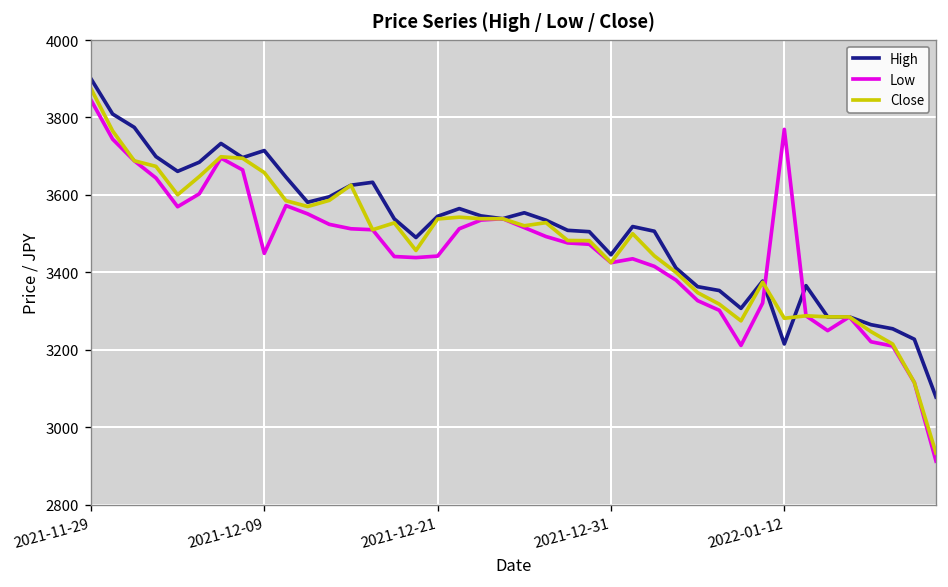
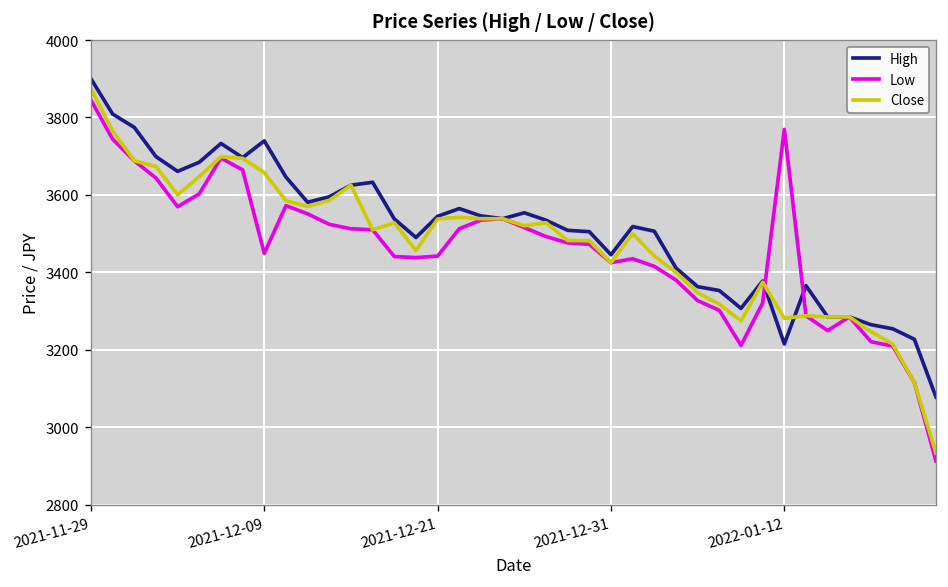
  {
    "High": {
      "2021-11-29": 3900,
-     "2021-12-09": 3710,
+     "2021-12-09": 3740,
      "2021-12-31": 3450,
      "2022-01-12": 3220
    },
    "Low": {
      "2021-11-29": 3850,
      "2021-12-09": 3450,
      "2021-12-21": 3440,
      "2022-01-12": 3770
    },
    "Close": {
      "2021-11-29": 3870,
      "2021-12-09": 3660,
      "2022-01-12": 3280
    }
  }
